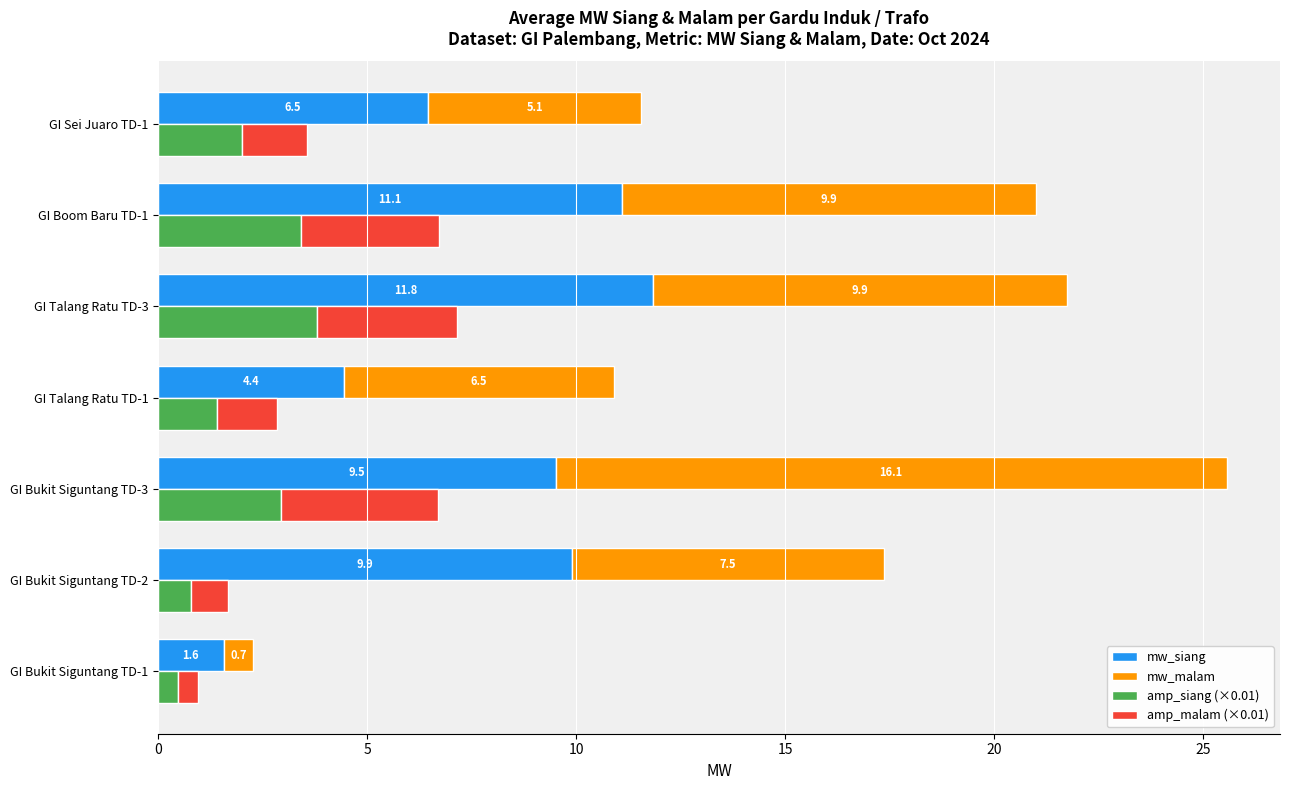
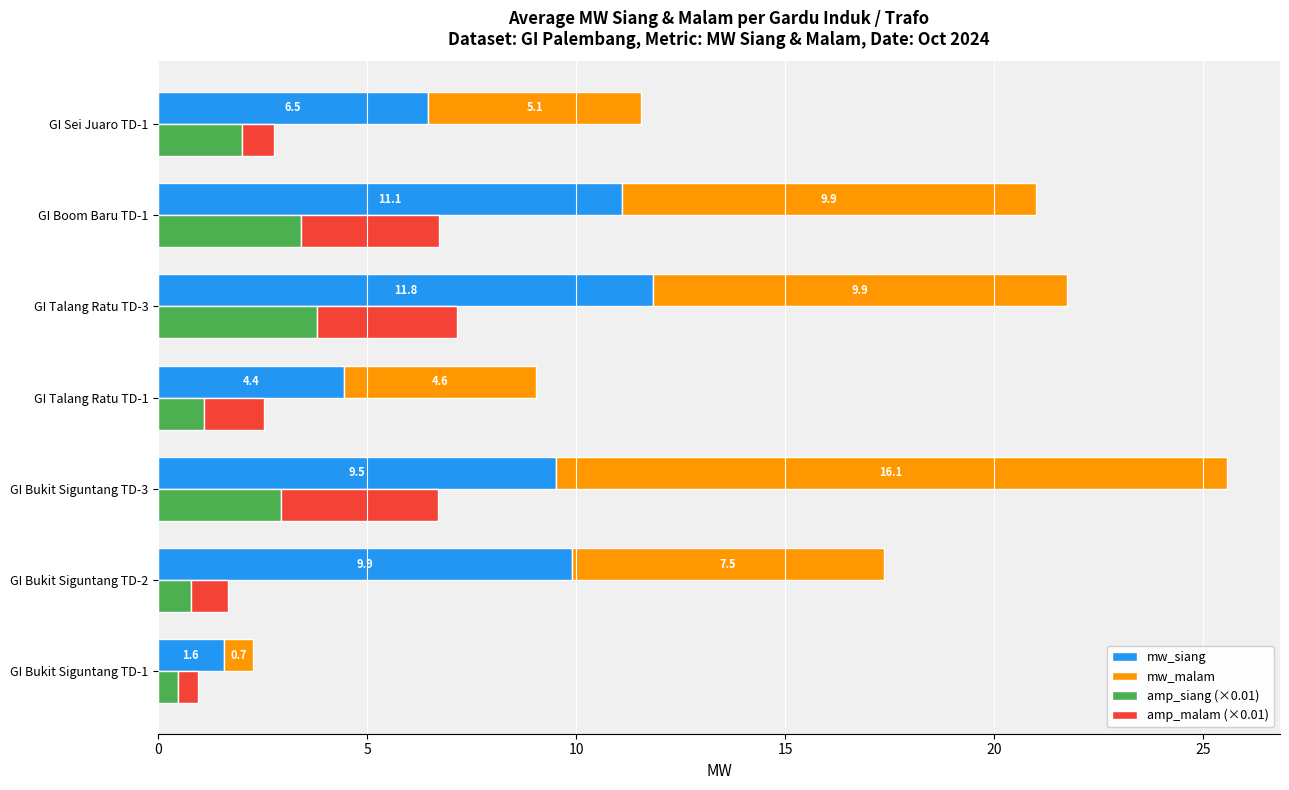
  {
    "mw_siang": {
      "GI Sei Juaro TD-1": 6.5,
      "GI Boom Baru TD-1": 11.1,
      "GI Talang Ratu TD-3": 11.8,
      "GI Talang Ratu TD-1": 4.4,
      "GI Bukit Siguntang TD-3": 9.5,
      "GI Bukit Siguntang TD-2": 9.9,
      "GI Bukit Siguntang TD-1": 1.6
    },
    "mw_malam": {
      "GI Sei Juaro TD-1": 5.1,
      "GI Boom Baru TD-1": 9.9,
      "GI Talang Ratu TD-3": 9.9,
-     "GI Talang Ratu TD-1": 6.5,
+     "GI Talang Ratu TD-1": 4.6,
      "GI Bukit Siguntang TD-3": 16.1,
      "GI Bukit Siguntang TD-2": 7.5,
      "GI Bukit Siguntang TD-1": 0.7
    },
    "amp_siang (×0.01)": {
      "GI Sei Juaro TD-1": 2.0,
      "GI Boom Baru TD-1": 3.4,
      "GI Talang Ratu TD-3": 3.8,
-     "GI Talang Ratu TD-1": 1.4,
+     "GI Talang Ratu TD-1": 1.1,
      "GI Bukit Siguntang TD-3": 3.0,
      "GI Bukit Siguntang TD-2": 0.8,
      "GI Bukit Siguntang TD-1": 0.5
    },
    "amp_malam (×0.01)": {
-     "GI Sei Juaro TD-1": 1.6,
+     "GI Sei Juaro TD-1": 0.8,
      "GI Boom Baru TD-1": 3.3,
      "GI Talang Ratu TD-3": 3.4,
      "GI Talang Ratu TD-1": 1.4,
      "GI Bukit Siguntang TD-3": 3.7,
      "GI Bukit Siguntang TD-2": 0.9,
      "GI Bukit Siguntang TD-1": 0.5
    }
  }
